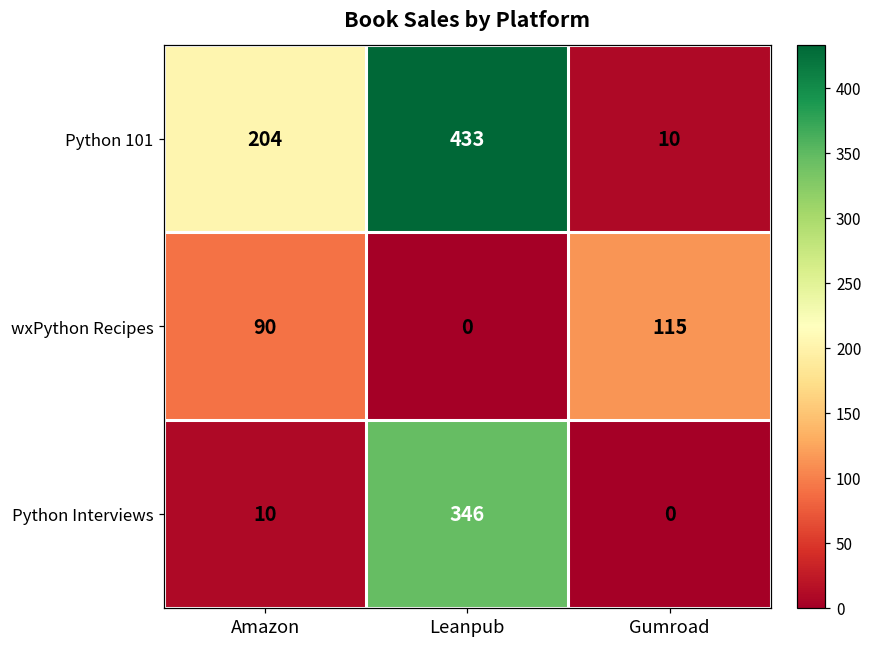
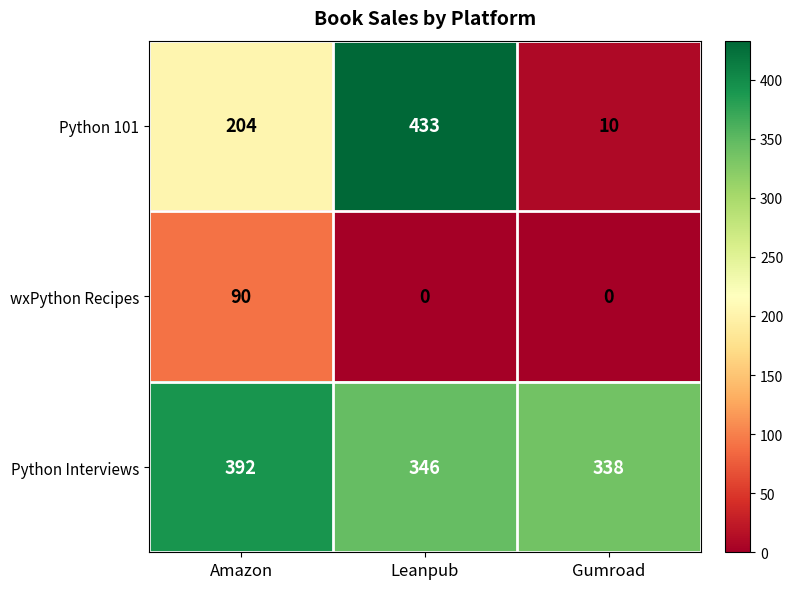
  {
    "Python 101": {
      "Amazon": 204,
      "Leanpub": 433,
      "Gumroad": 10
    },
    "wxPython Recipes": {
      "Amazon": 90,
      "Leanpub": 0,
-     "Gumroad": 115
+     "Gumroad": 0
    },
    "Python Interviews": {
-     "Amazon": 10,
+     "Amazon": 392,
      "Leanpub": 346,
-     "Gumroad": 0
+     "Gumroad": 338
    }
  }
